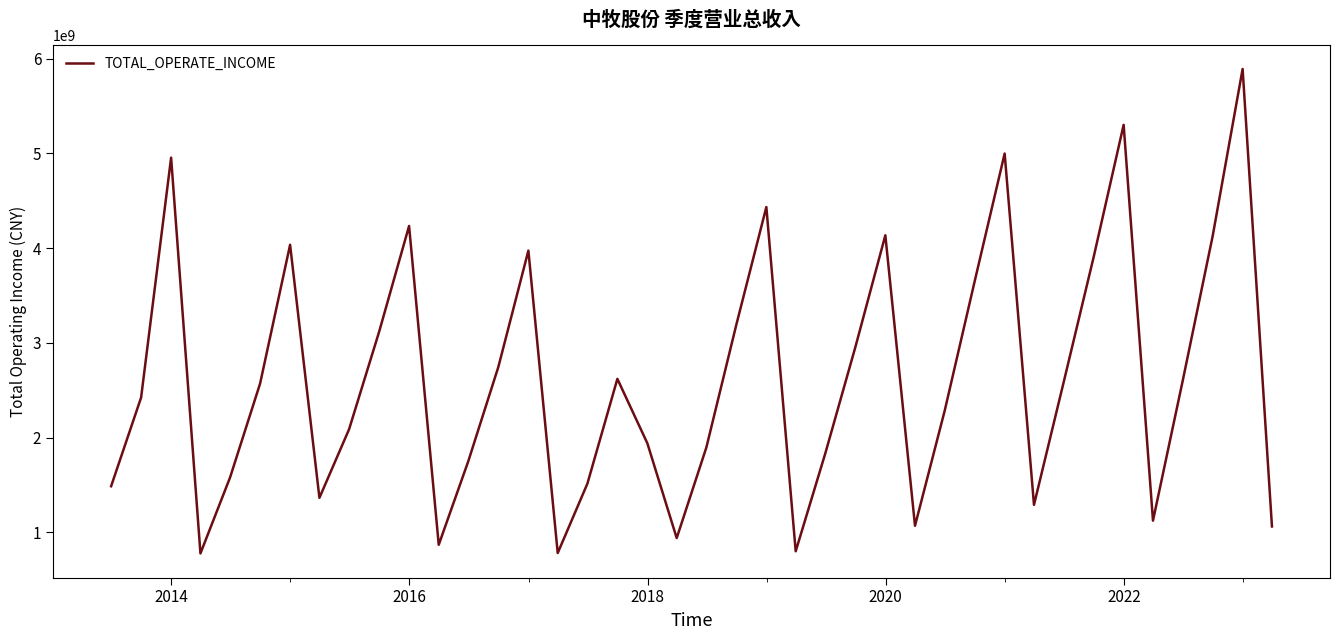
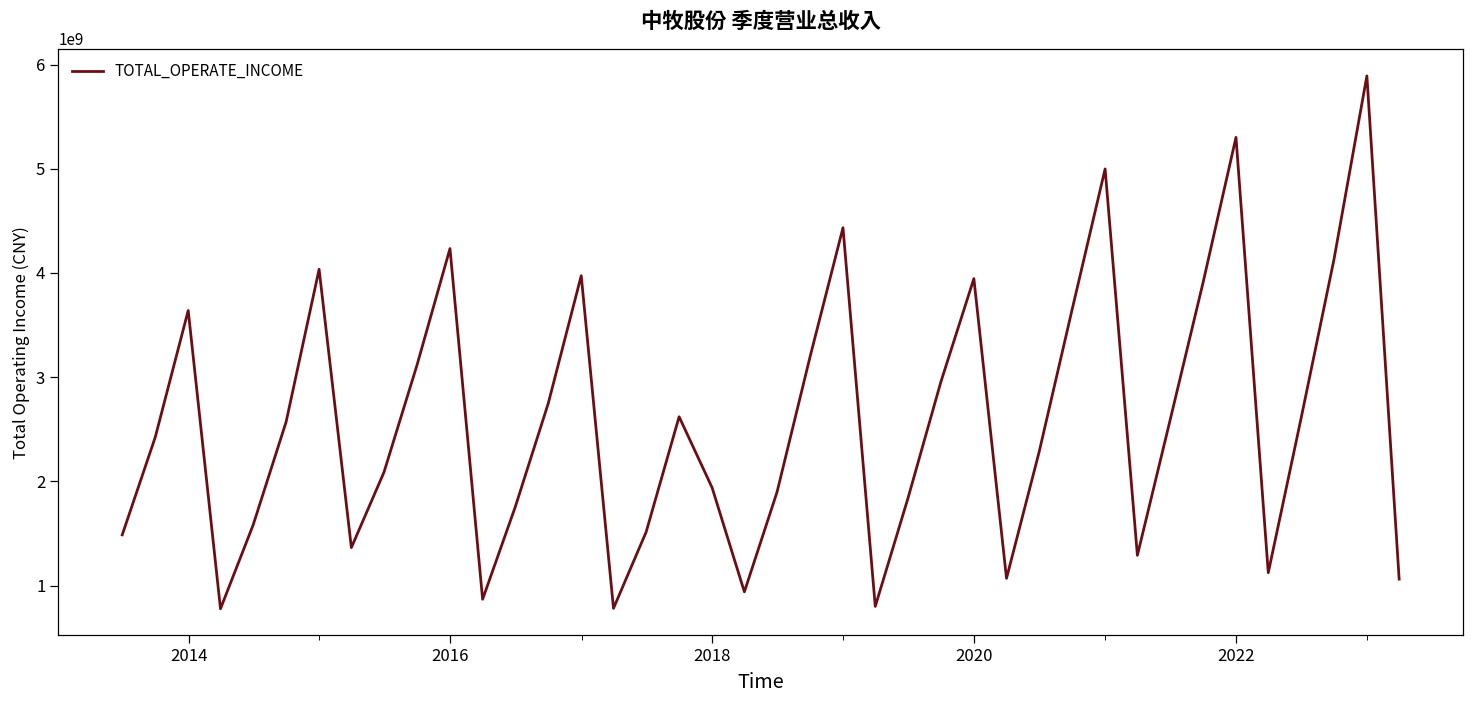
  {
-   "2014": 5000000000,
+   "2014": 3600000000,
    "2016": 4200000000,
    "2018": 1900000000,
-   "2020": 4100000000,
+   "2020": 3900000000,
    "2022": 5300000000
  }
